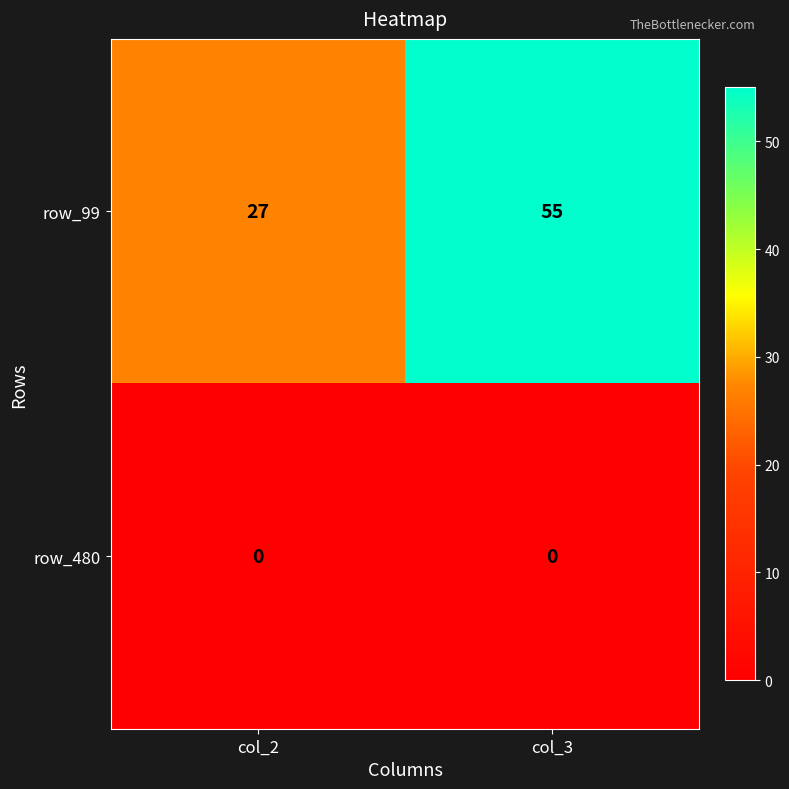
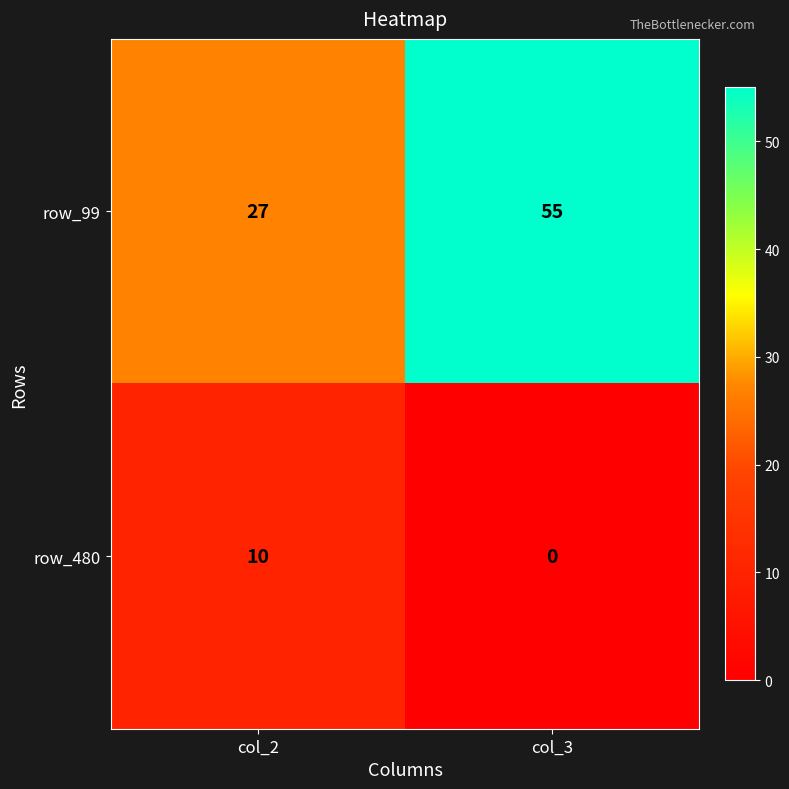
  {
    "row_99": {
      "col_2": 27,
      "col_3": 55
    },
    "row_480": {
-     "col_2": 0,
+     "col_2": 10,
      "col_3": 0
    }
  }
